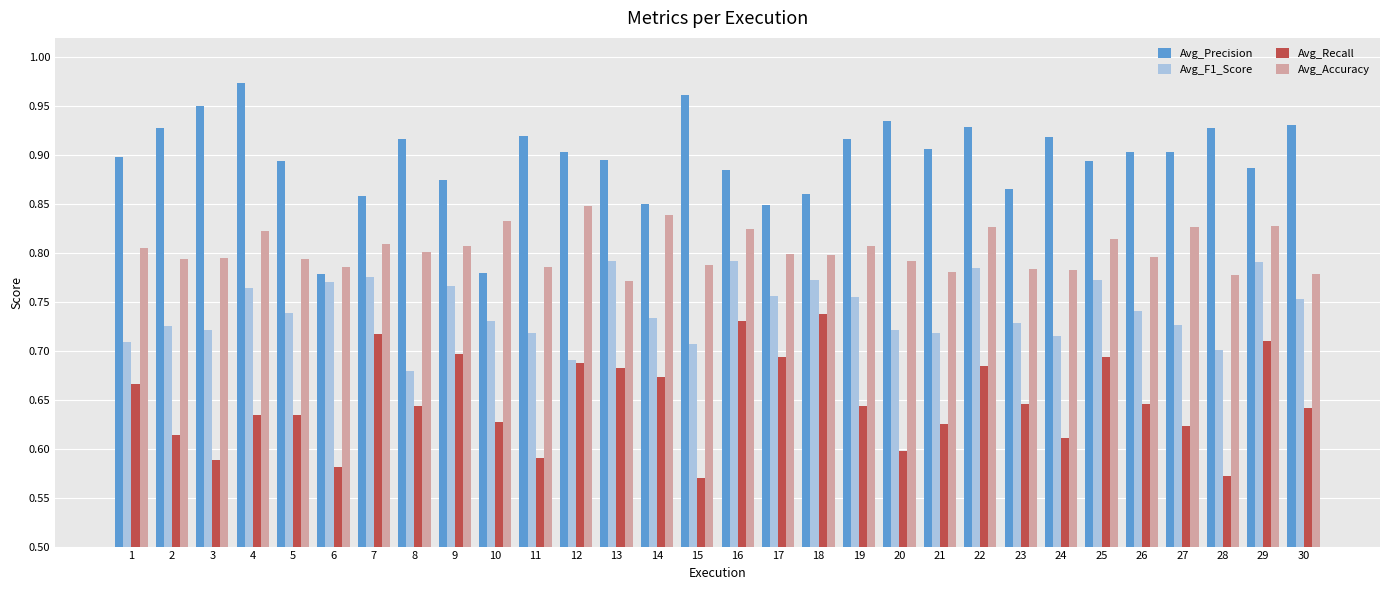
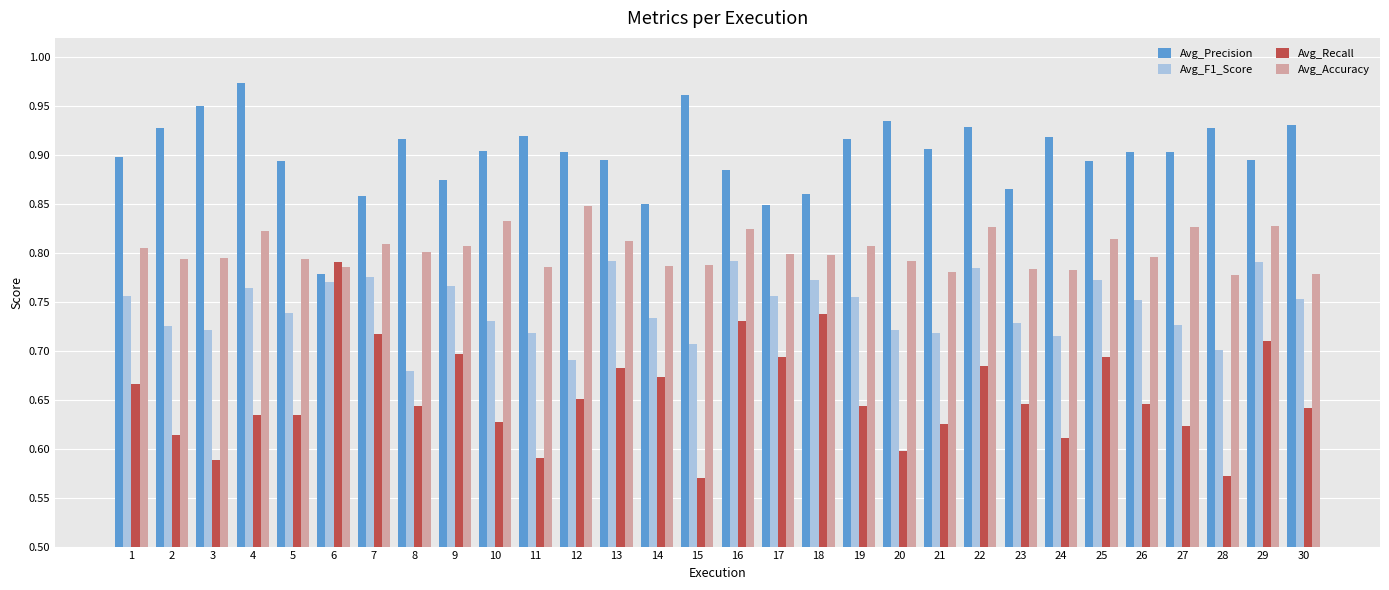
  {
    "Avg_Precision": {
      "1": 0.90,
      "2": 0.93,
      "3": 0.95,
      "4": 0.97,
      "5": 0.89,
      "6": 0.78,
      "7": 0.86,
      "8": 0.92,
      "9": 0.87,
-     "10": 0.78,
+     "10": 0.90,
      "11": 0.92,
      "12": 0.90,
      "13": 0.90,
      "14": 0.85,
      "15": 0.96,
      "16": 0.89,
      "17": 0.85,
      "18": 0.86,
      "19": 0.92,
      "20": 0.93,
      "21": 0.91,
      "22": 0.93,
      "23": 0.87,
      "24": 0.92,
      "25": 0.89,
      "26": 0.90,
      "27": 0.90,
      "28": 0.93,
-     "29": 0.887,
+     "29": 0.895,
      "30": 0.93
    },
    "Avg_F1_Score": {
-     "1": 0.71,
+     "1": 0.76,
      "2": 0.73,
      "3": 0.72,
      "4": 0.76,
      "5": 0.74,
      "6": 0.77,
      "7": 0.78,
      "8": 0.68,
      "9": 0.77,
      "10": 0.73,
      "11": 0.72,
      "12": 0.69,
      "13": 0.79,
      "14": 0.73,
      "15": 0.71,
      "16": 0.79,
      "17": 0.76,
      "18": 0.77,
      "19": 0.76,
      "20": 0.72,
      "21": 0.72,
      "22": 0.78,
      "23": 0.73,
      "24": 0.71,
      "25": 0.77,
-     "26": 0.74,
+     "26": 0.75,
      "27": 0.73,
      "28": 0.70,
      "29": 0.79,
      "30": 0.75
    },
    "Avg_Recall": {
      "1": 0.67,
      "2": 0.61,
      "3": 0.59,
      "4": 0.63,
      "5": 0.63,
-     "6": 0.58,
+     "6": 0.79,
      "7": 0.72,
      "8": 0.64,
      "9": 0.70,
      "10": 0.63,
      "11": 0.59,
-     "12": 0.69,
+     "12": 0.65,
      "13": 0.68,
      "14": 0.67,
      "15": 0.57,
      "16": 0.73,
      "17": 0.69,
      "18": 0.74,
      "19": 0.64,
      "20": 0.60,
      "21": 0.63,
      "22": 0.69,
      "23": 0.65,
      "24": 0.61,
      "25": 0.69,
      "26": 0.65,
      "27": 0.62,
      "28": 0.57,
      "29": 0.71,
      "30": 0.64
    },
    "Avg_Accuracy": {
      "1": 0.81,
      "2": 0.79,
      "3": 0.79,
      "4": 0.82,
      "5": 0.79,
      "6": 0.79,
      "7": 0.81,
      "8": 0.80,
      "9": 0.81,
      "10": 0.83,
      "11": 0.79,
      "12": 0.85,
-     "13": 0.77,
-     "14": 0.84,
+     "13": 0.81,
+     "14": 0.79,
      "15": 0.79,
      "16": 0.82,
      "17": 0.80,
      "18": 0.80,
      "19": 0.81,
      "20": 0.79,
      "21": 0.78,
      "22": 0.83,
      "23": 0.78,
      "24": 0.78,
      "25": 0.81,
      "26": 0.80,
      "27": 0.83,
      "28": 0.78,
      "29": 0.83,
      "30": 0.78
    }
  }
